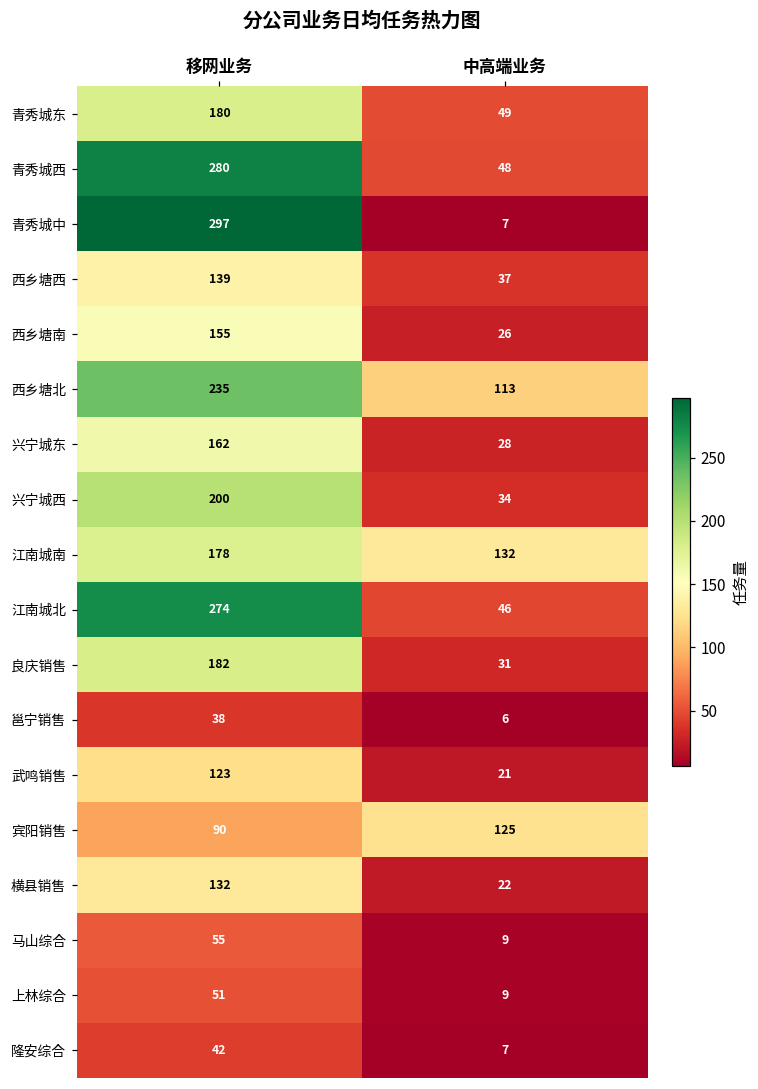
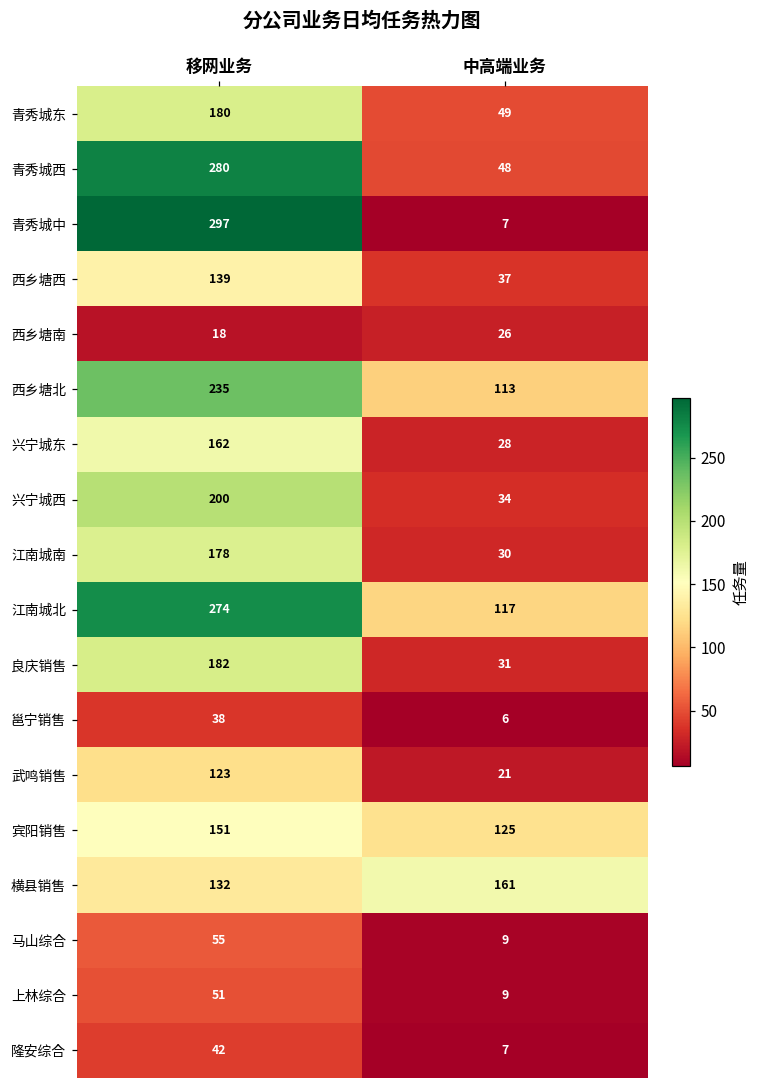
  {
    "青秀城东": {
      "移网业务": 180,
      "中高端业务": 49
    },
    "青秀城西": {
      "移网业务": 280,
      "中高端业务": 48
    },
    "青秀城中": {
      "移网业务": 297,
      "中高端业务": 7
    },
    "西乡塘西": {
      "移网业务": 139,
      "中高端业务": 37
    },
    "西乡塘南": {
-     "移网业务": 155,
+     "移网业务": 18,
      "中高端业务": 26
    },
    "西乡塘北": {
      "移网业务": 235,
      "中高端业务": 113
    },
    "兴宁城东": {
      "移网业务": 162,
      "中高端业务": 28
    },
    "兴宁城西": {
      "移网业务": 200,
      "中高端业务": 34
    },
    "江南城南": {
      "移网业务": 178,
-     "中高端业务": 132
+     "中高端业务": 30
    },
    "江南城北": {
      "移网业务": 274,
-     "中高端业务": 46
+     "中高端业务": 117
    },
    "良庆销售": {
      "移网业务": 182,
      "中高端业务": 31
    },
    "邕宁销售": {
      "移网业务": 38,
      "中高端业务": 6
    },
    "武鸣销售": {
      "移网业务": 123,
      "中高端业务": 21
    },
    "宾阳销售": {
-     "移网业务": 90,
+     "移网业务": 151,
      "中高端业务": 125
    },
    "横县销售": {
      "移网业务": 132,
-     "中高端业务": 22
+     "中高端业务": 161
    },
    "马山综合": {
      "移网业务": 55,
      "中高端业务": 9
    },
    "上林综合": {
      "移网业务": 51,
      "中高端业务": 9
    },
    "隆安综合": {
      "移网业务": 42,
      "中高端业务": 7
    }
  }
